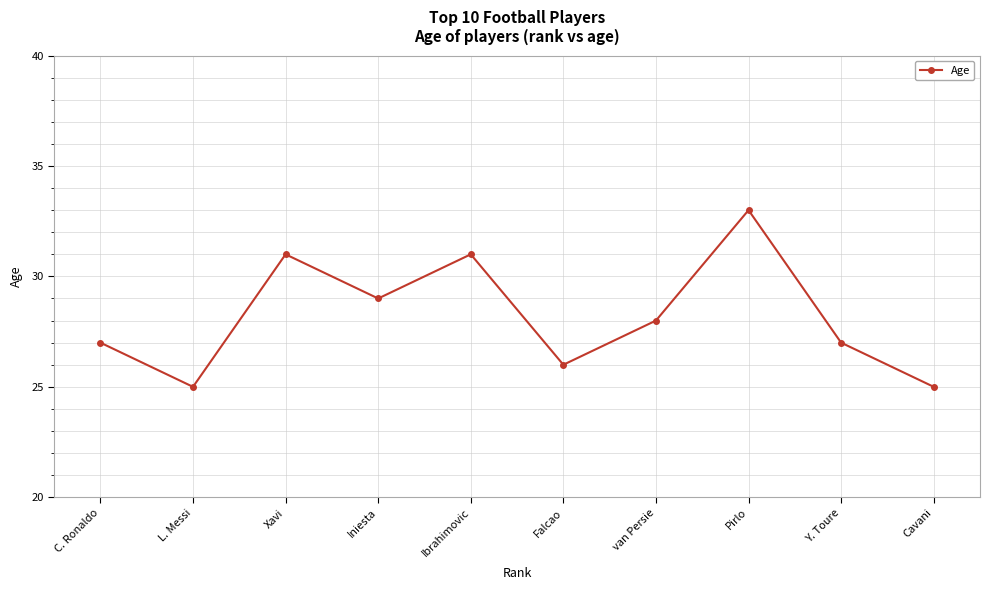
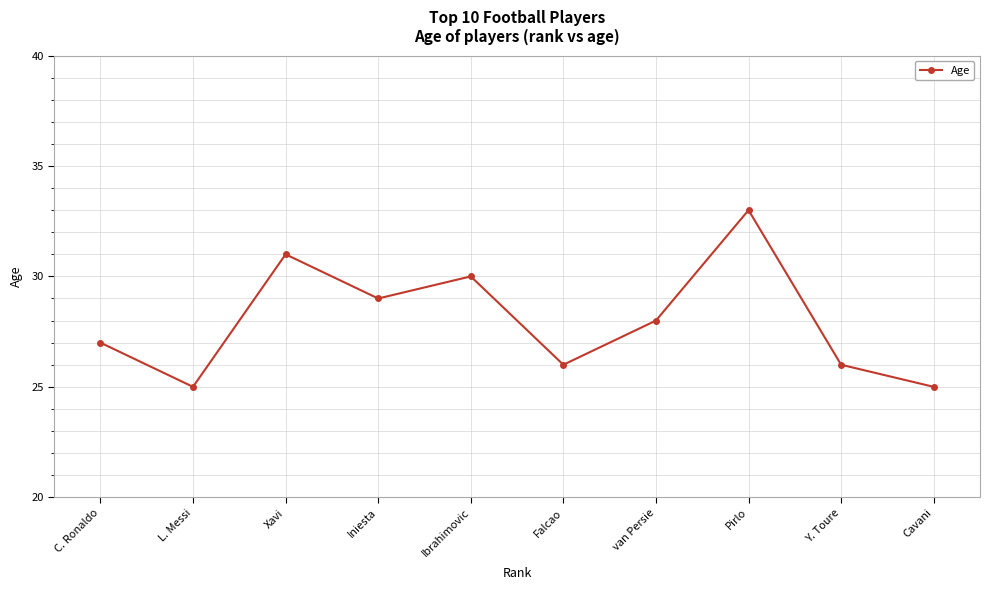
  {
    "C. Ronaldo": 27,
    "L. Messi": 25,
    "Xavi": 31,
    "Iniesta": 29,
-   "Ibrahimovic": 31,
+   "Ibrahimovic": 30,
    "Falcao": 26,
    "van Persie": 28,
    "Pirlo": 33,
-   "Y. Toure": 27,
+   "Y. Toure": 26,
    "Cavani": 25
  }
